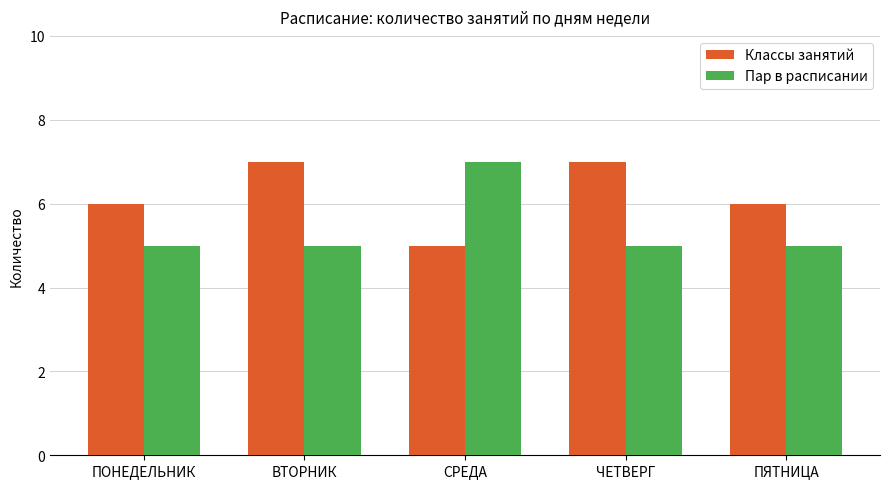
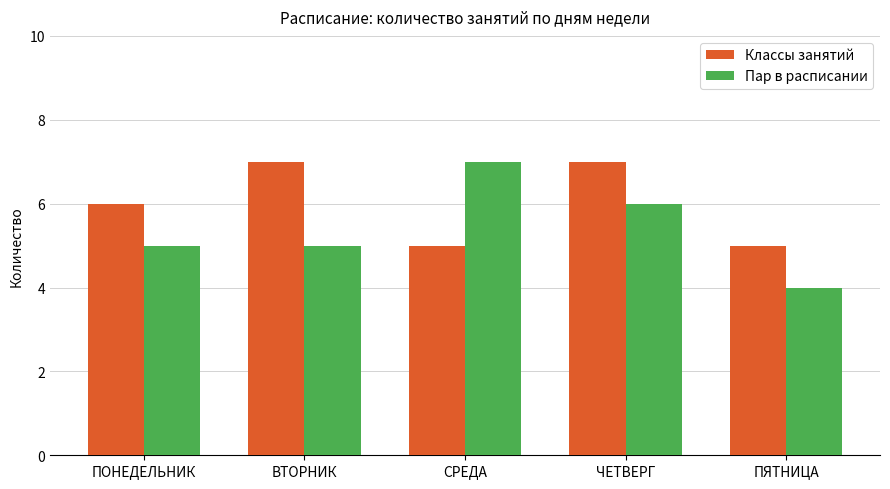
  {
    "Классы занятий": {
      "ПОНЕДЕЛЬНИК": 6,
      "ВТОРНИК": 7,
      "СРЕДА": 5,
      "ЧЕТВЕРГ": 7,
-     "ПЯТНИЦА": 6
+     "ПЯТНИЦА": 5
    },
    "Пар в расписании": {
      "ПОНЕДЕЛЬНИК": 5,
      "ВТОРНИК": 5,
      "СРЕДА": 7,
-     "ЧЕТВЕРГ": 5,
-     "ПЯТНИЦА": 5
+     "ЧЕТВЕРГ": 6,
+     "ПЯТНИЦА": 4
    }
  }
